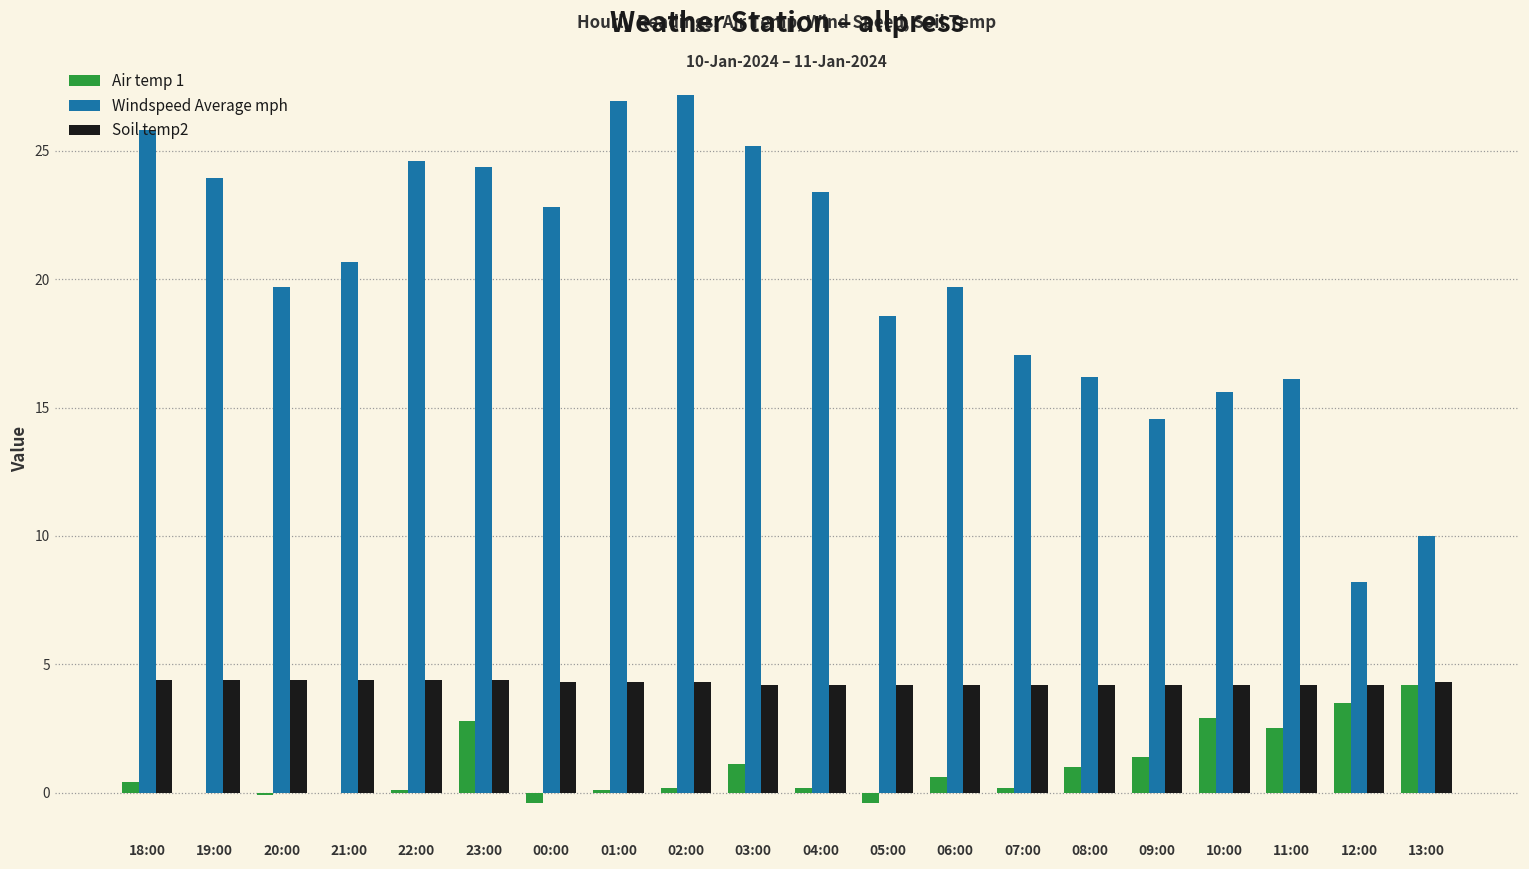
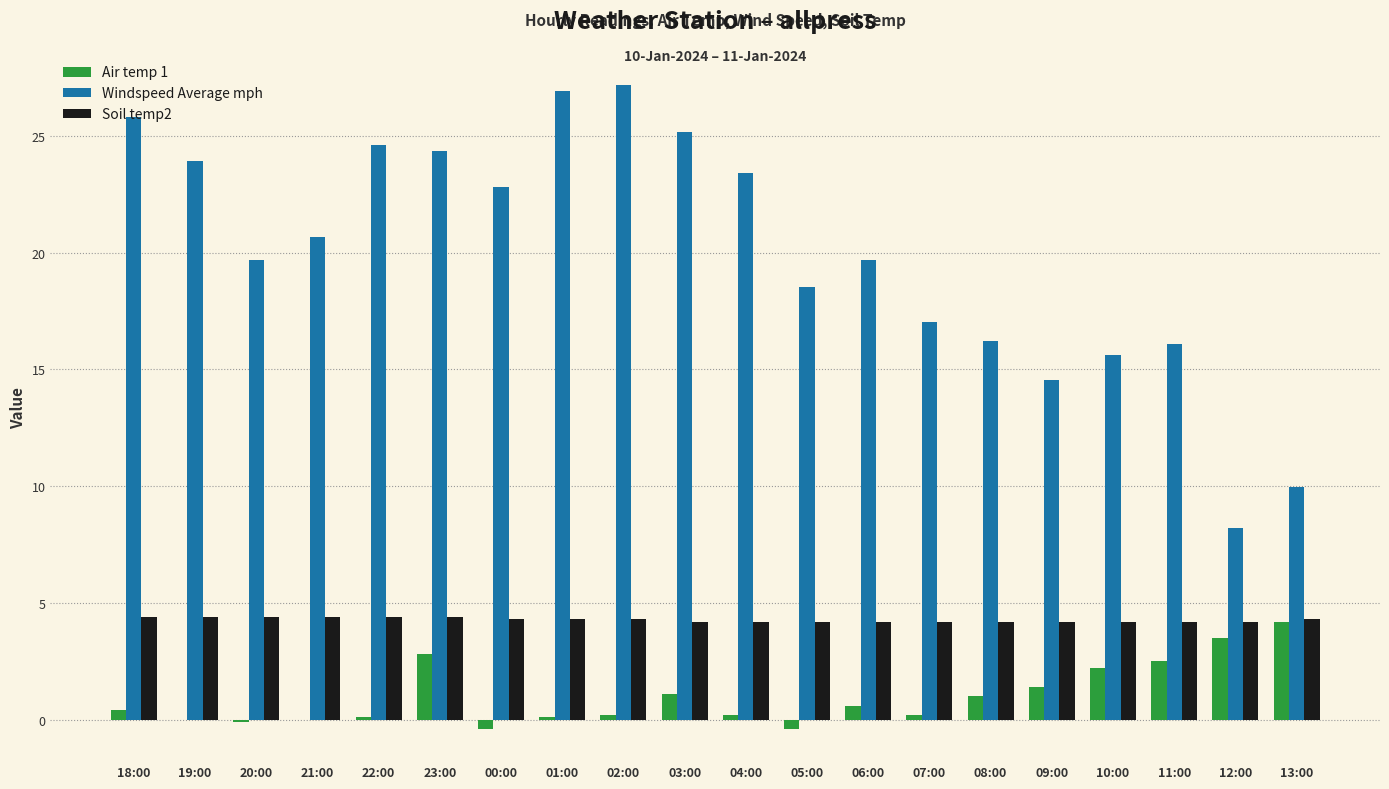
  {
    "Air temp 1": {
      "18:00": 0.4,
      "19:00": 0.0,
      "21:00": 0.0,
      "23:00": 2.8,
      "00:00": -0.4,
      "02:00": 0.2,
      "03:00": 1.1,
      "04:00": 0.2,
      "05:00": -0.4,
      "06:00": 0.6,
      "07:00": 0.2,
      "08:00": 1.0,
      "09:00": 1.4,
-     "10:00": 2.9,
+     "10:00": 2.2,
      "11:00": 2.5,
      "12:00": 3.5,
      "13:00": 4.2
    },
    "Windspeed Average mph": {
      "18:00": 25.8,
      "19:00": 24.0,
      "20:00": 19.7,
      "21:00": 20.7,
      "22:00": 24.6,
      "23:00": 24.4,
      "00:00": 22.8,
      "01:00": 26.9,
      "03:00": 25.2,
      "04:00": 23.4,
      "05:00": 18.6,
      "06:00": 19.7,
      "07:00": 17.1,
      "08:00": 16.2,
      "09:00": 14.6,
      "10:00": 15.6,
      "11:00": 16.1,
      "12:00": 8.2,
      "13:00": 10.0
    },
    "Soil temp2": {
      "18:00": 4.4,
      "19:00": 4.4,
      "20:00": 4.4,
      "21:00": 4.4,
      "22:00": 4.4,
      "23:00": 4.4,
      "00:00": 4.3,
      "01:00": 4.3,
      "02:00": 4.3,
      "03:00": 4.2,
      "04:00": 4.2,
      "05:00": 4.2,
      "06:00": 4.2,
      "07:00": 4.2,
      "08:00": 4.2,
      "09:00": 4.2,
      "10:00": 4.2,
      "11:00": 4.2,
      "12:00": 4.2,
      "13:00": 4.3
    }
  }
